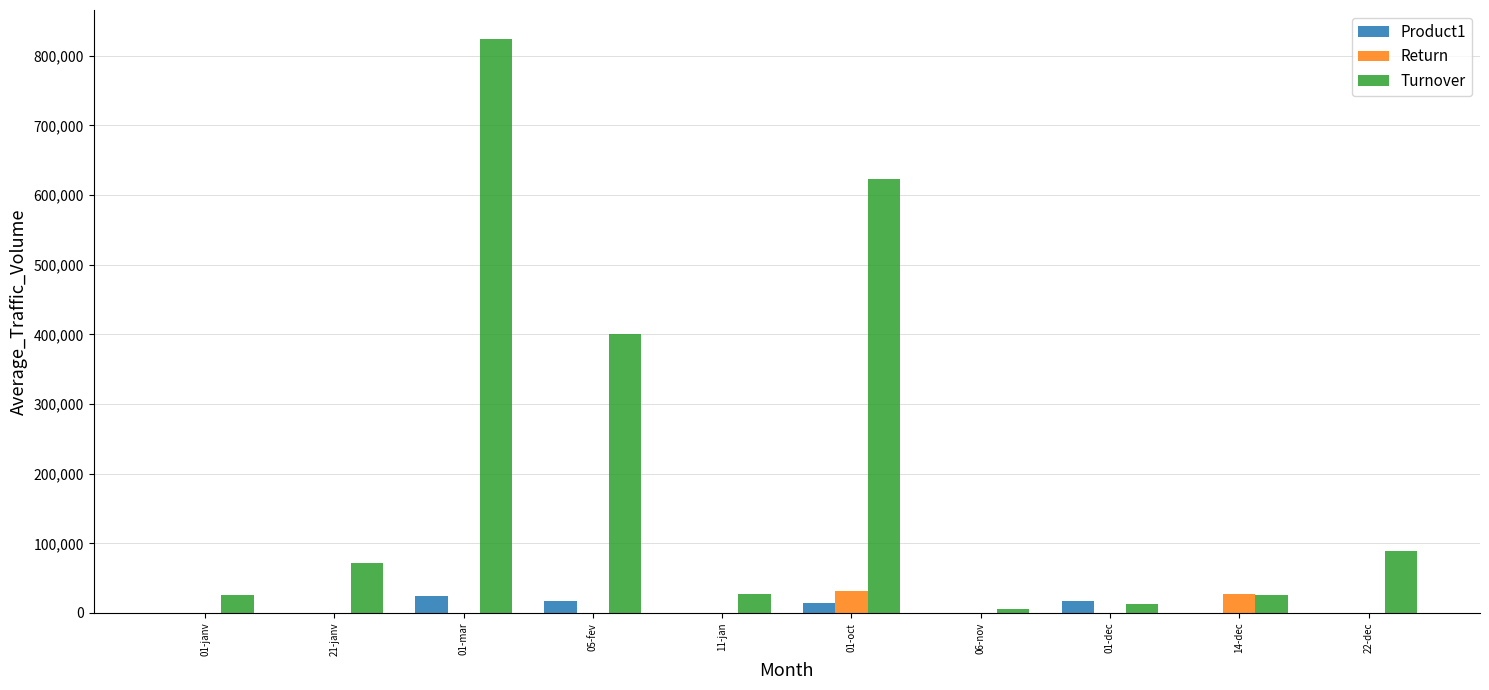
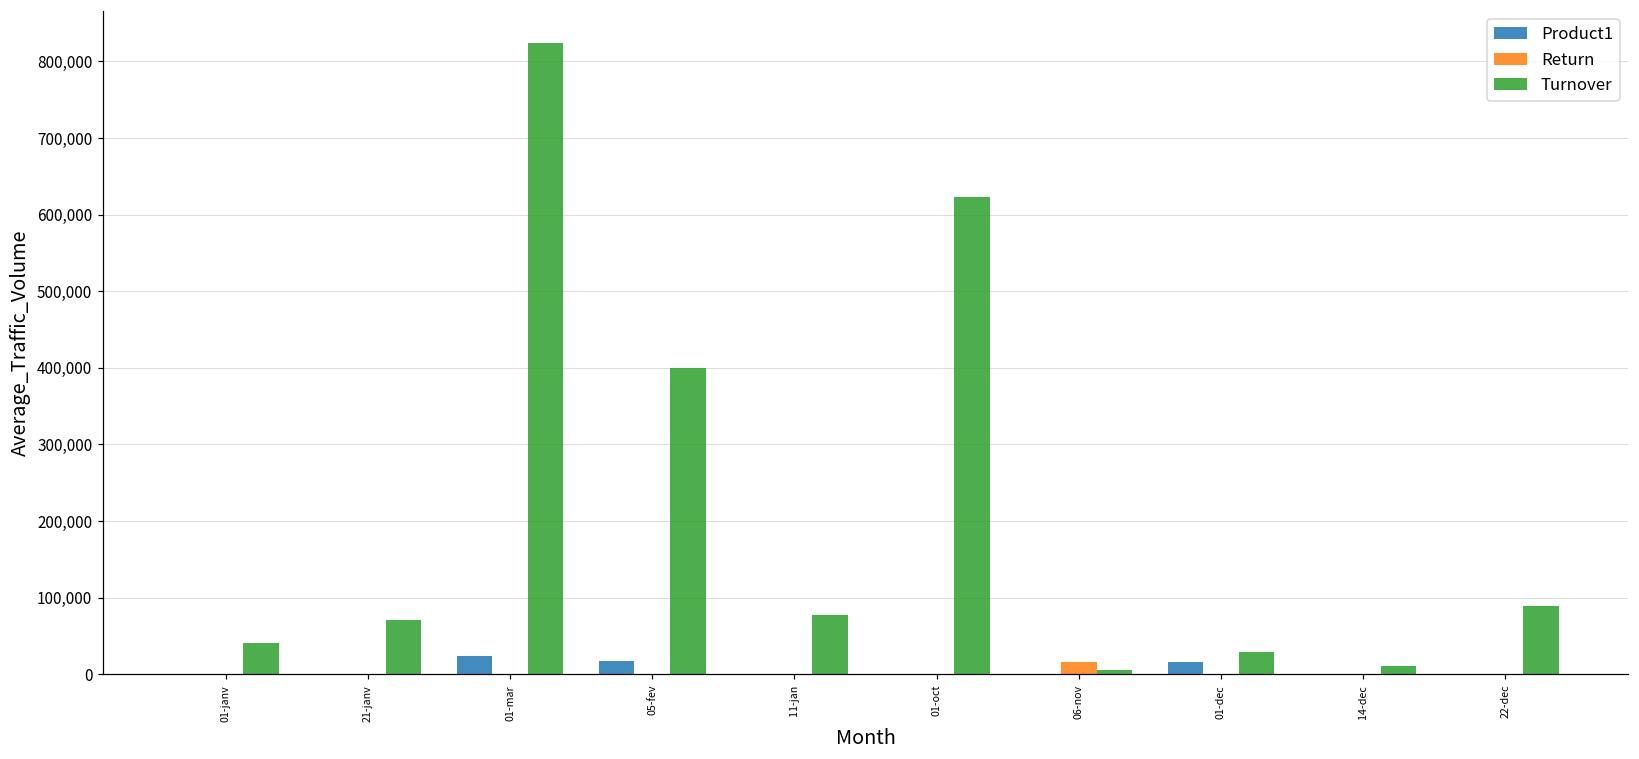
  {
    "Product1": {
      "01-mar": "20,000",
      "05-fev": "20,000",
-     "01-oct": "10,000",
+     "01-oct": "0",
      "01-dec": "20,000"
    },
    "Return": {
      "01-mar": "0",
      "11-jan": "0",
-     "01-oct": "30,000",
-     "06-nov": "0",
-     "14-dec": "30,000",
+     "01-oct": "0",
+     "06-nov": "20,000",
+     "14-dec": "0",
      "22-dec": "0"
    },
    "Turnover": {
-     "01-janv": "30,000",
+     "01-janv": "40,000",
      "21-janv": "70,000",
      "01-mar": "820,000",
      "05-fev": "400,000",
-     "11-jan": "30,000",
+     "11-jan": "80,000",
      "01-oct": "620,000",
      "06-nov": "10,000",
-     "01-dec": "10,000",
-     "14-dec": "30,000",
+     "01-dec": "30,000",
+     "14-dec": "10,000",
      "22-dec": "90,000"
    }
  }
